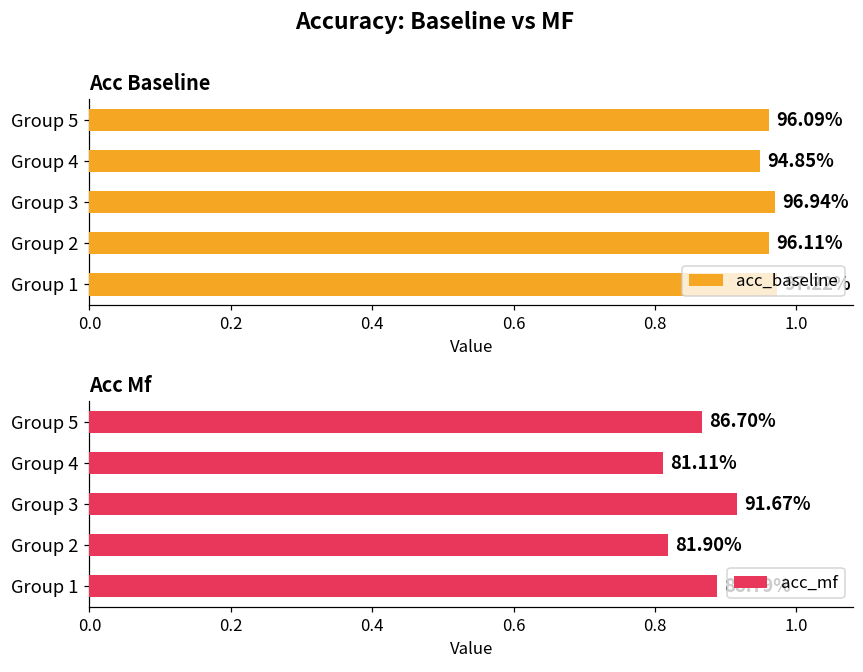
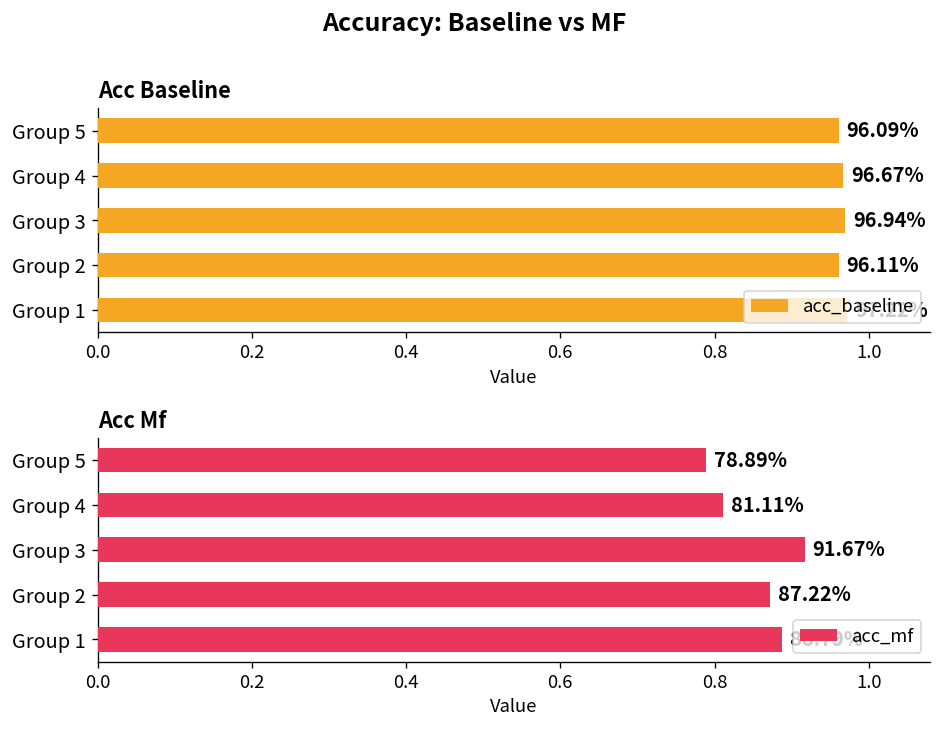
  {
    "Acc Baseline": {
      "Group 5": "96.09%",
-     "Group 4": "94.85%",
+     "Group 4": "96.67%",
      "Group 3": "96.94%",
      "Group 2": "96.11%"
    },
    "Acc Mf": {
-     "Group 5": "86.70%",
+     "Group 5": "78.89%",
      "Group 4": "81.11%",
      "Group 3": "91.67%",
-     "Group 2": "81.90%"
+     "Group 2": "87.22%"
    }
  }
